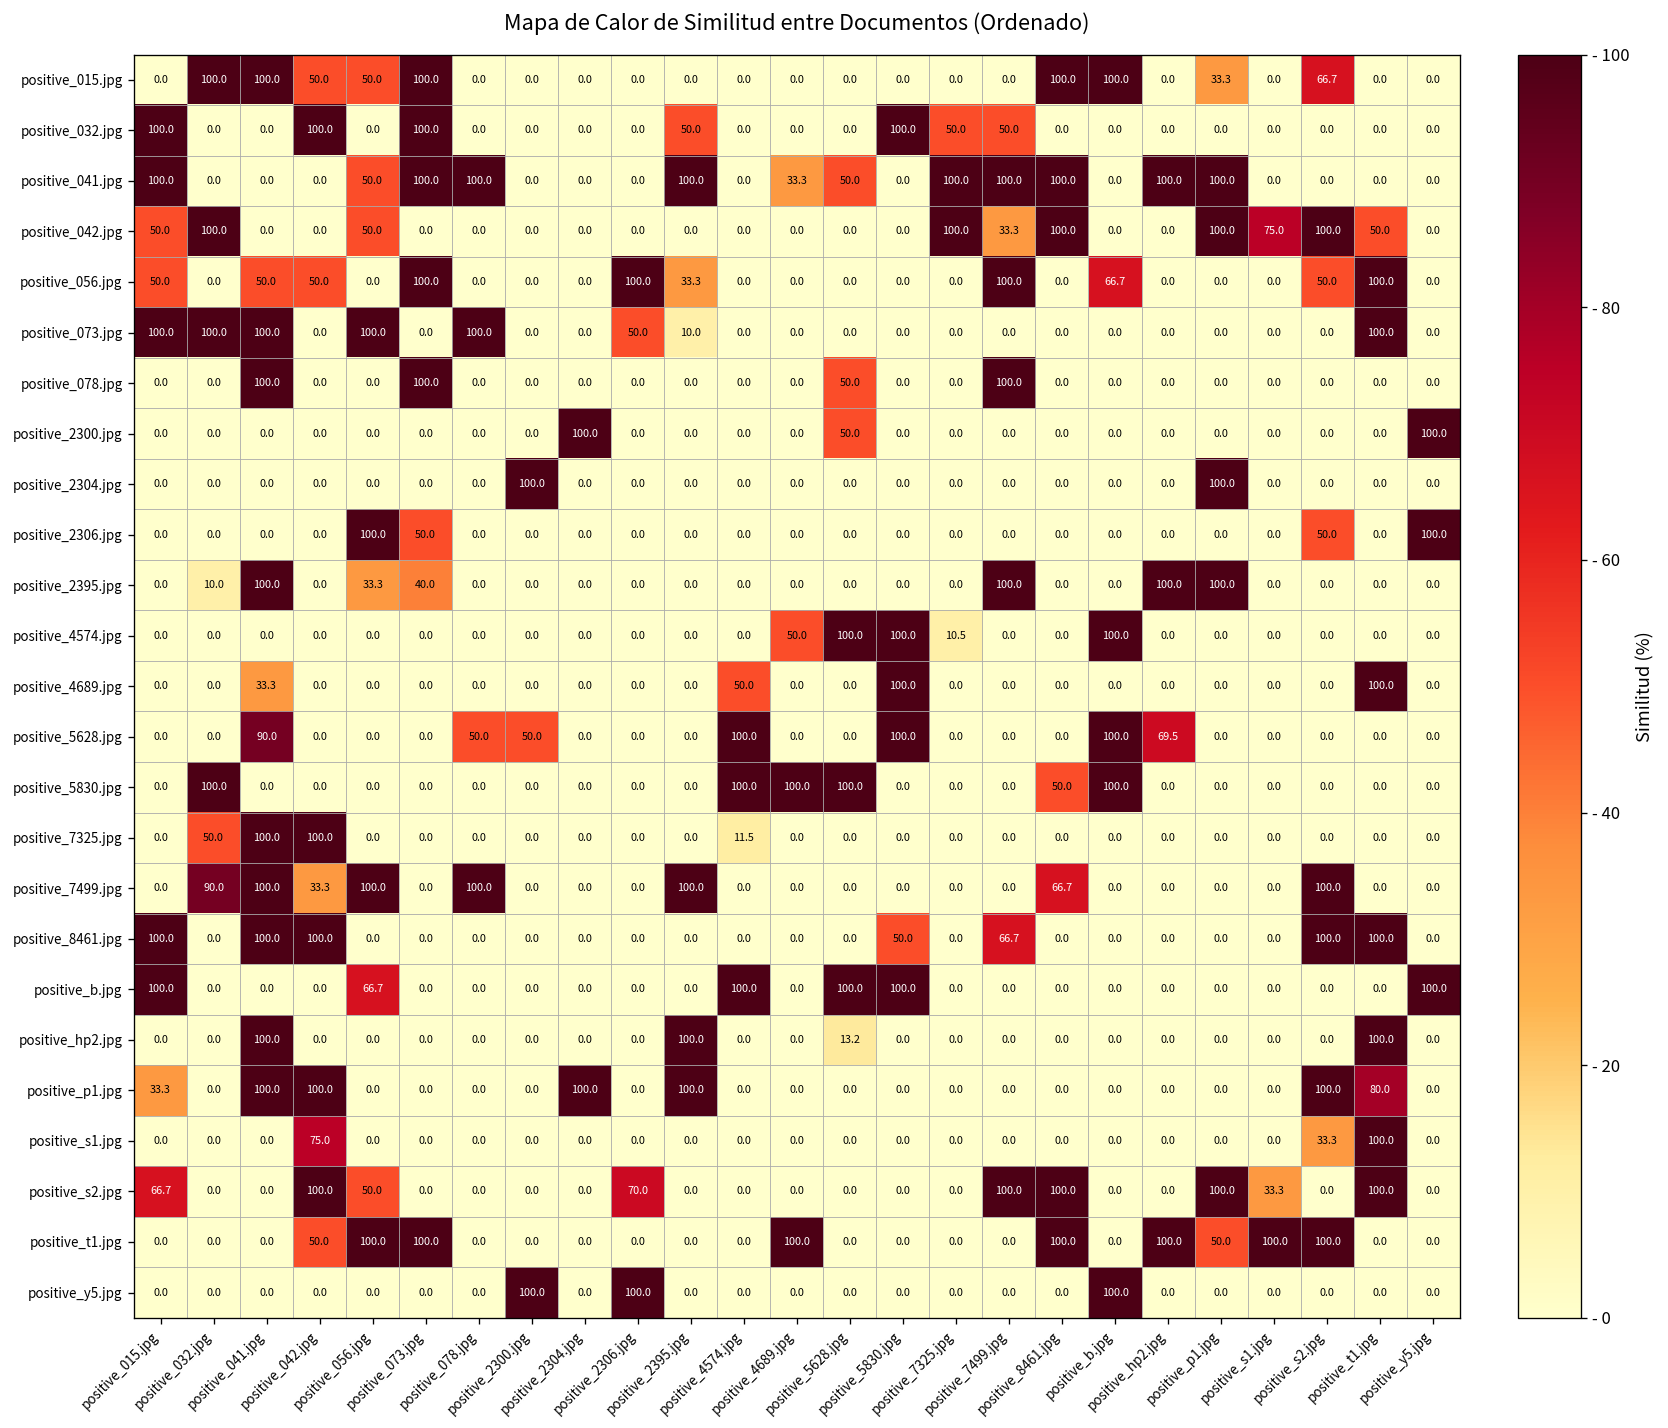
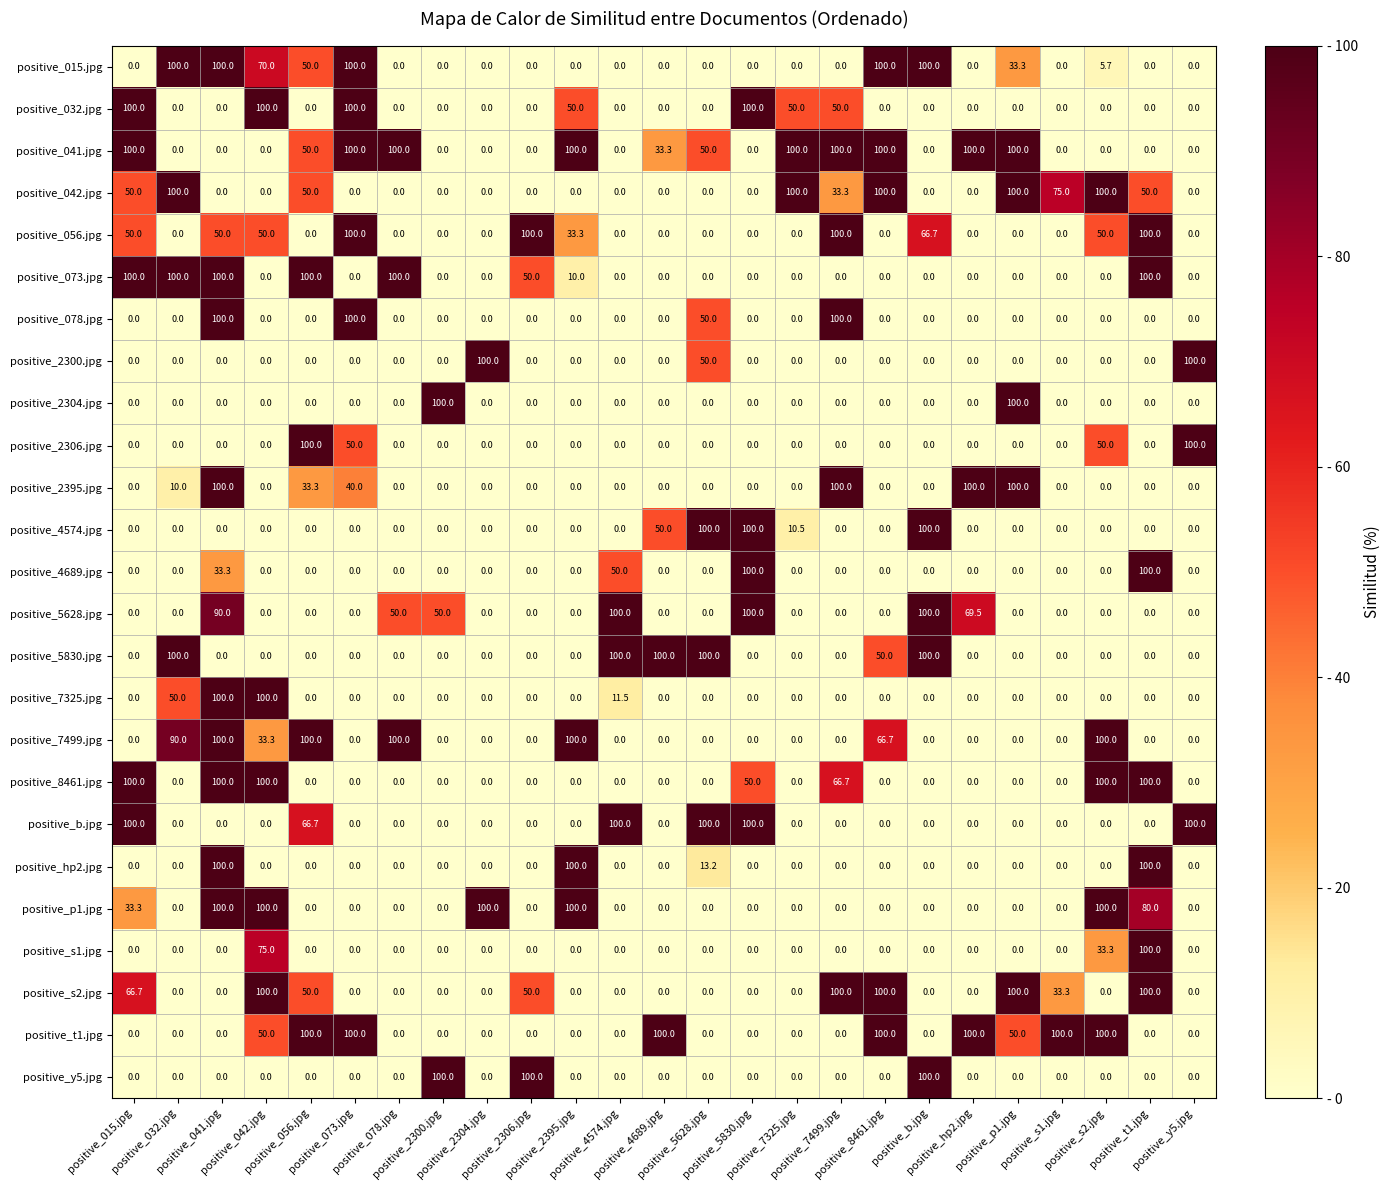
  {
    "positive_015.jpg": {
      "positive_015.jpg": 0.0,
      "positive_032.jpg": 100.0,
      "positive_041.jpg": 100.0,
-     "positive_042.jpg": 50.0,
+     "positive_042.jpg": 70.0,
      "positive_056.jpg": 50.0,
      "positive_073.jpg": 100.0,
      "positive_078.jpg": 0.0,
      "positive_2300.jpg": 0.0,
      "positive_2304.jpg": 0.0,
      "positive_2306.jpg": 0.0,
      "positive_2395.jpg": 0.0,
      "positive_4574.jpg": 0.0,
      "positive_4689.jpg": 0.0,
      "positive_5628.jpg": 0.0,
      "positive_5830.jpg": 0.0,
      "positive_7325.jpg": 0.0,
      "positive_7499.jpg": 0.0,
      "positive_8461.jpg": 100.0,
      "positive_b.jpg": 100.0,
      "positive_hp2.jpg": 0.0,
      "positive_p1.jpg": 33.3,
      "positive_s1.jpg": 0.0,
-     "positive_s2.jpg": 66.7,
+     "positive_s2.jpg": 5.7,
      "positive_t1.jpg": 0.0,
      "positive_y5.jpg": 0.0
    },
    "positive_s2.jpg": {
      "positive_015.jpg": 66.7,
      "positive_032.jpg": 0.0,
      "positive_041.jpg": 0.0,
      "positive_042.jpg": 100.0,
      "positive_056.jpg": 50.0,
      "positive_073.jpg": 0.0,
      "positive_078.jpg": 0.0,
      "positive_2300.jpg": 0.0,
      "positive_2304.jpg": 0.0,
-     "positive_2306.jpg": 70.0,
+     "positive_2306.jpg": 50.0,
      "positive_2395.jpg": 0.0,
      "positive_4574.jpg": 0.0,
      "positive_4689.jpg": 0.0,
      "positive_5628.jpg": 0.0,
      "positive_5830.jpg": 0.0,
      "positive_7325.jpg": 0.0,
      "positive_7499.jpg": 100.0,
      "positive_8461.jpg": 100.0,
      "positive_b.jpg": 0.0,
      "positive_hp2.jpg": 0.0,
      "positive_p1.jpg": 100.0,
      "positive_s1.jpg": 33.3,
      "positive_s2.jpg": 0.0,
      "positive_t1.jpg": 100.0,
      "positive_y5.jpg": 0.0
    }
  }
